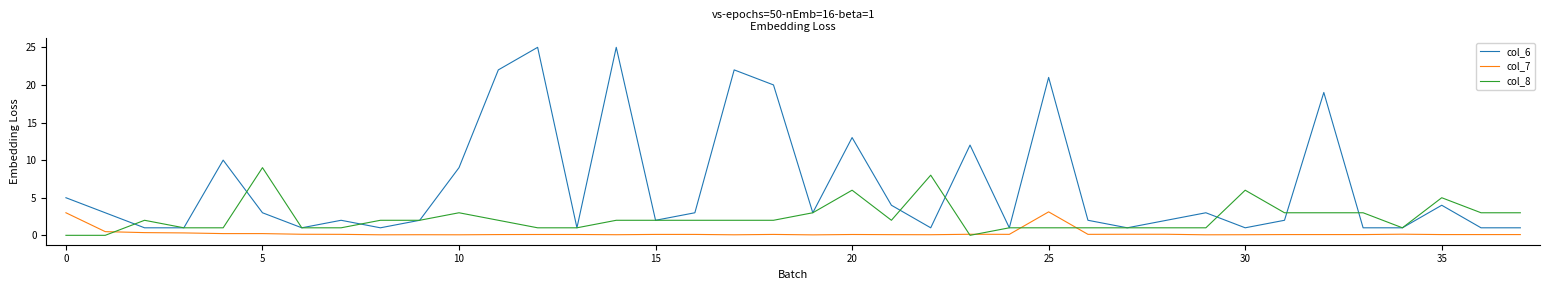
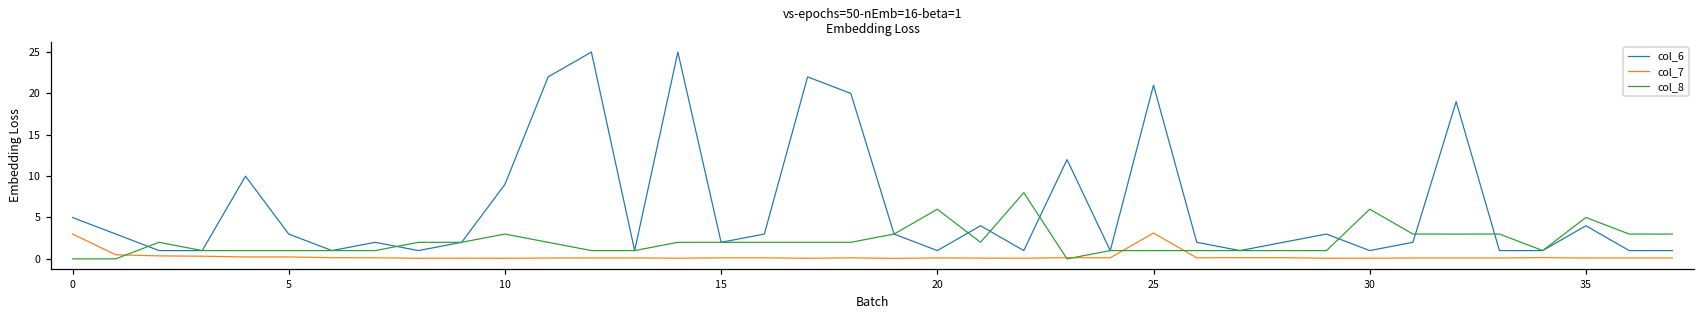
  {
    "col_6": {
      "0": 5,
      "5": 3,
      "10": 9,
-     "20": 13,
+     "20": 1,
      "25": 21,
      "30": 1,
      "35": 4
    },
    "col_7": {
      "0": 3,
      "5": 0,
      "10": 0,
      "15": 0,
      "20": 0,
      "25": 3,
      "30": 0,
      "35": 0
    },
    "col_8": {
      "0": 0,
-     "5": 9,
+     "5": 1,
      "10": 3,
      "20": 6,
      "25": 1,
      "30": 6,
      "35": 5
    }
  }
